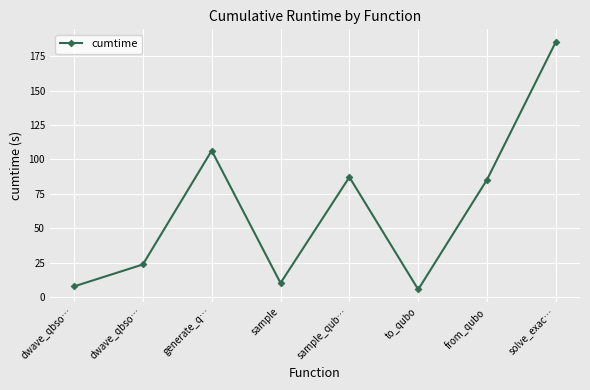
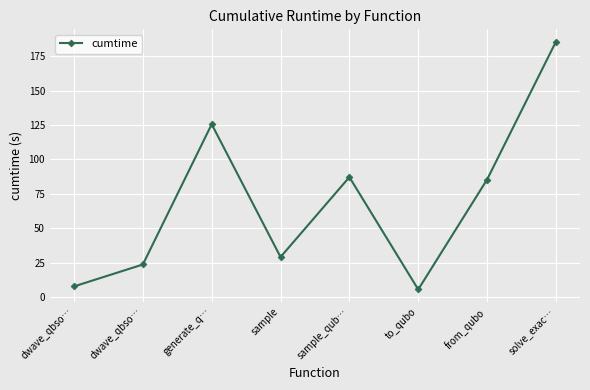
  {
-   "generate_q…": 106,
-   "sample": 10,
+   "generate_q…": 126,
+   "sample": 29,
    "sample_qub…": 87,
    "to_qubo": 5,
    "from_qubo": 85,
    "solve_exac…": 186
  }
